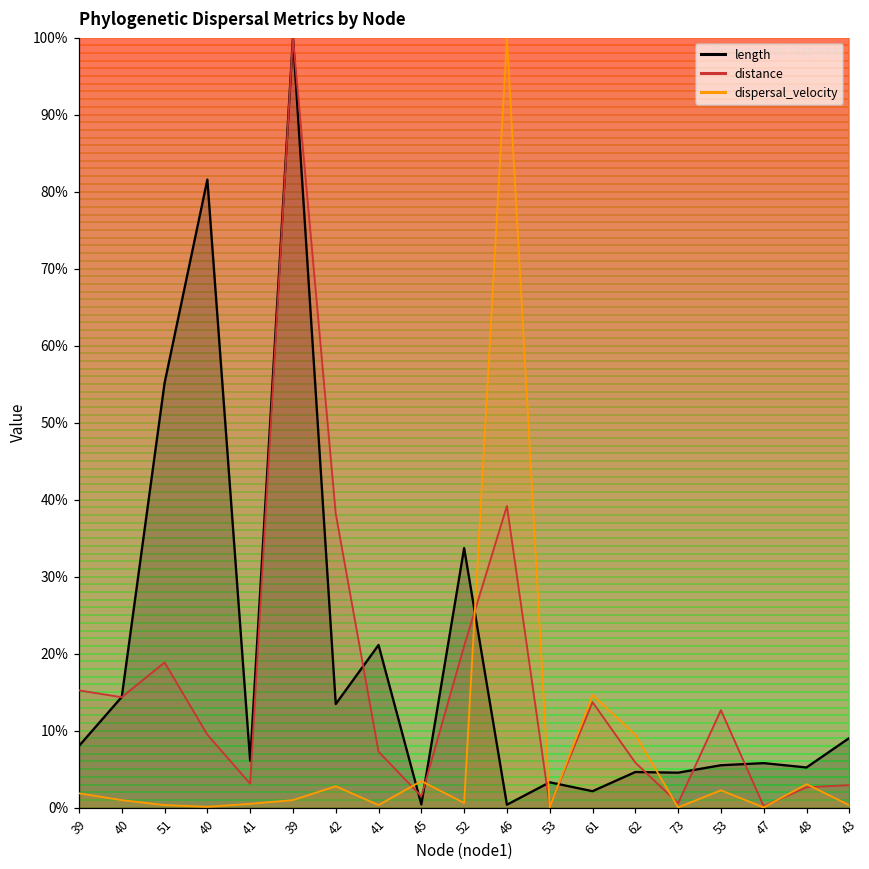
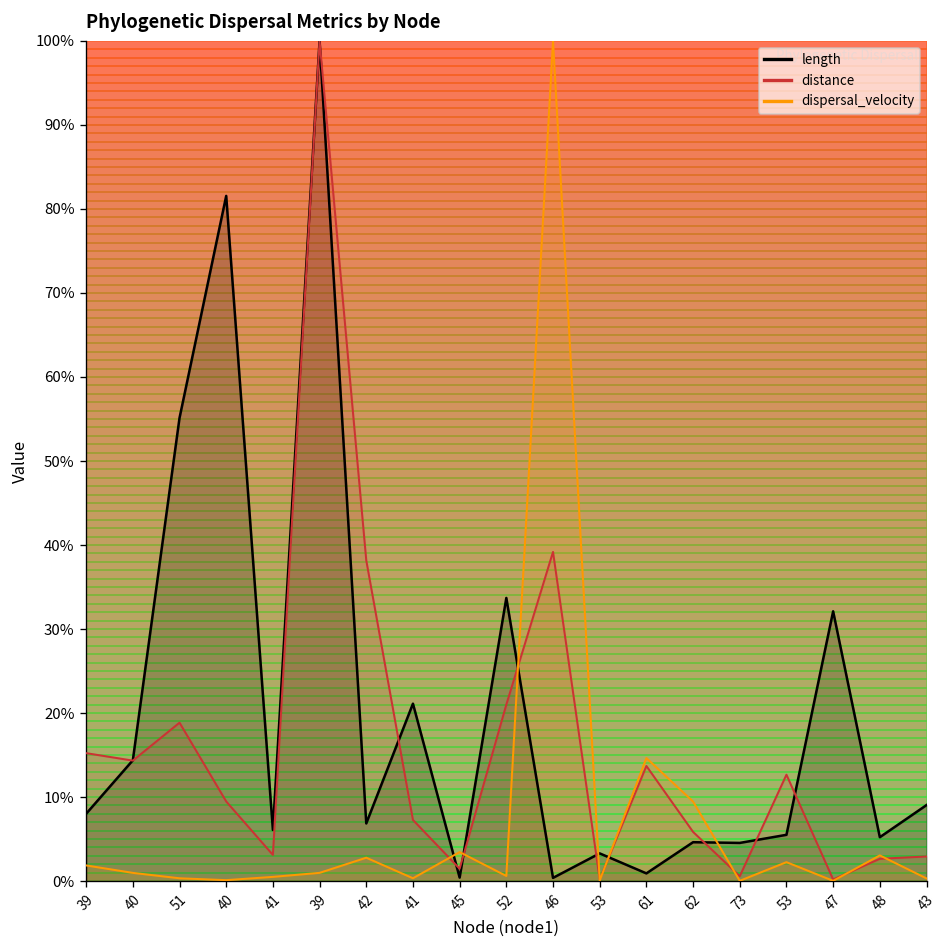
  {
    "length": {
      "51": "55%",
-     "42": "13%",
+     "42": "7%",
      "45": "0%",
      "52": "34%",
      "46": "0%",
-     "61": "2%",
+     "61": "1%",
      "62": "5%",
      "73": "5%",
-     "47": "6%",
+     "47": "32%",
      "48": "5%",
      "43": "9%"
    }
  }
